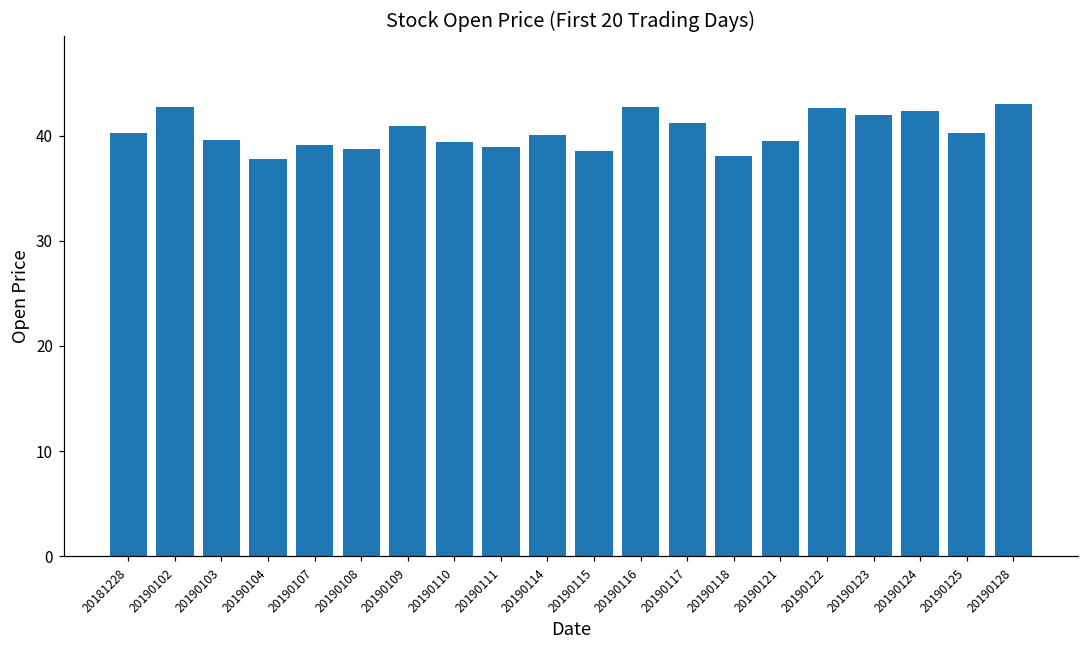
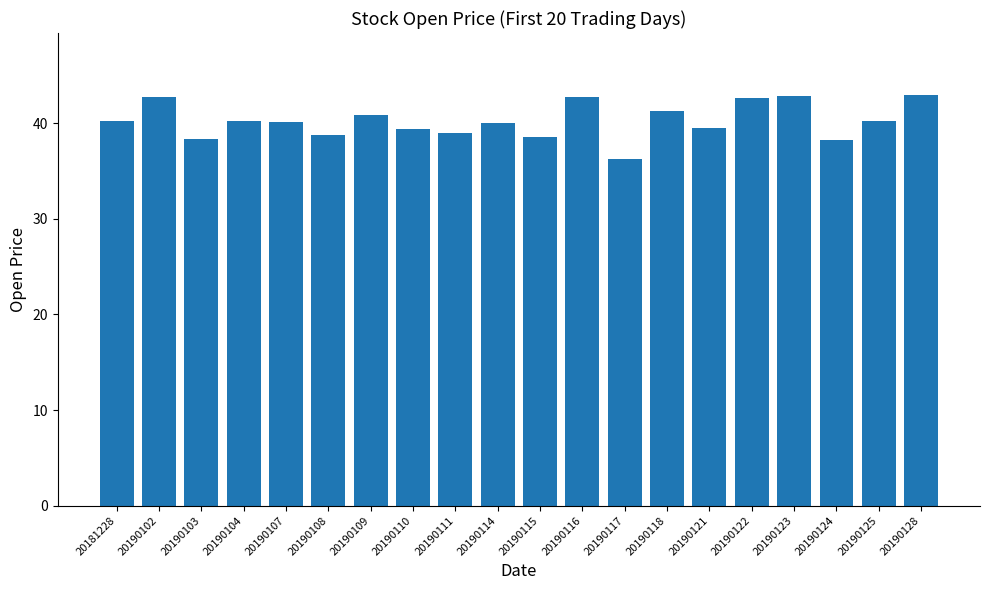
  {
    "20181228": 40,
    "20190102": 43,
-   "20190103": 40,
-   "20190104": 38,
-   "20190107": 39,
+   "20190103": 38,
+   "20190104": 40,
+   "20190107": 40,
    "20190108": 39,
    "20190109": 41,
    "20190110": 39,
    "20190111": 39,
    "20190114": 40,
    "20190115": 39,
    "20190116": 43,
-   "20190117": 41,
-   "20190118": 38,
+   "20190117": 36,
+   "20190118": 41,
    "20190121": 39,
    "20190122": 43,
-   "20190123": 42,
-   "20190124": 42,
+   "20190123": 43,
+   "20190124": 38,
    "20190125": 40,
    "20190128": 43
  }
